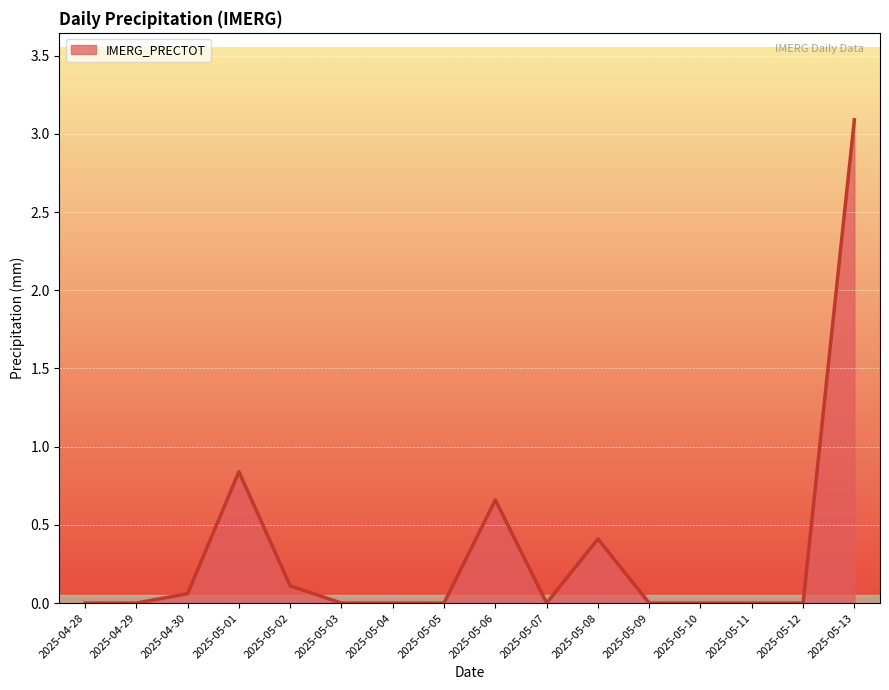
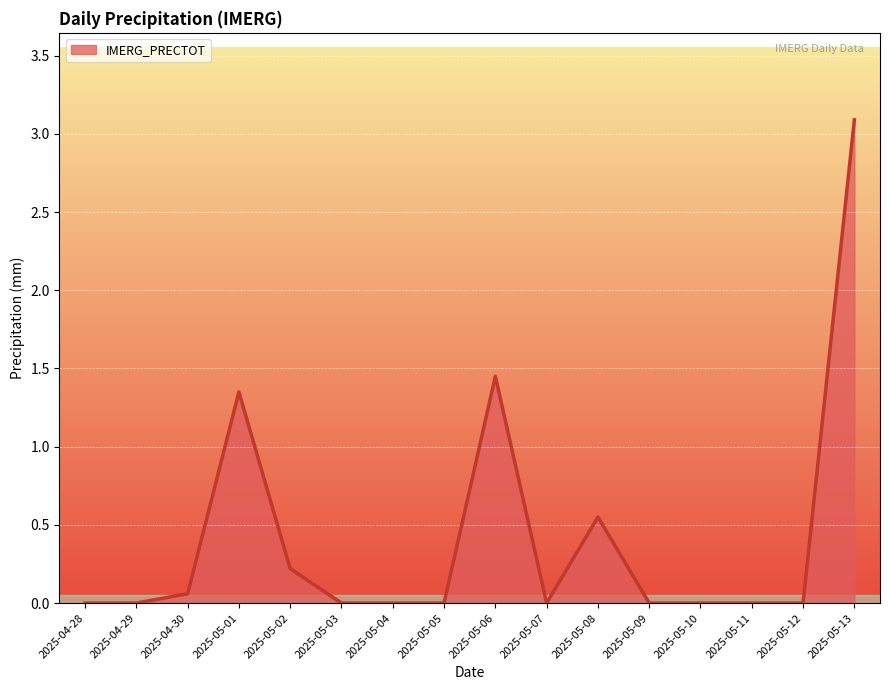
  {
    "2025-04-30": 0.06,
-   "2025-05-01": 0.84,
-   "2025-05-02": 0.11,
-   "2025-05-06": 0.66,
-   "2025-05-08": 0.41,
+   "2025-05-01": 1.35,
+   "2025-05-02": 0.22,
+   "2025-05-06": 1.45,
+   "2025-05-08": 0.55,
    "2025-05-13": 3.09
  }
